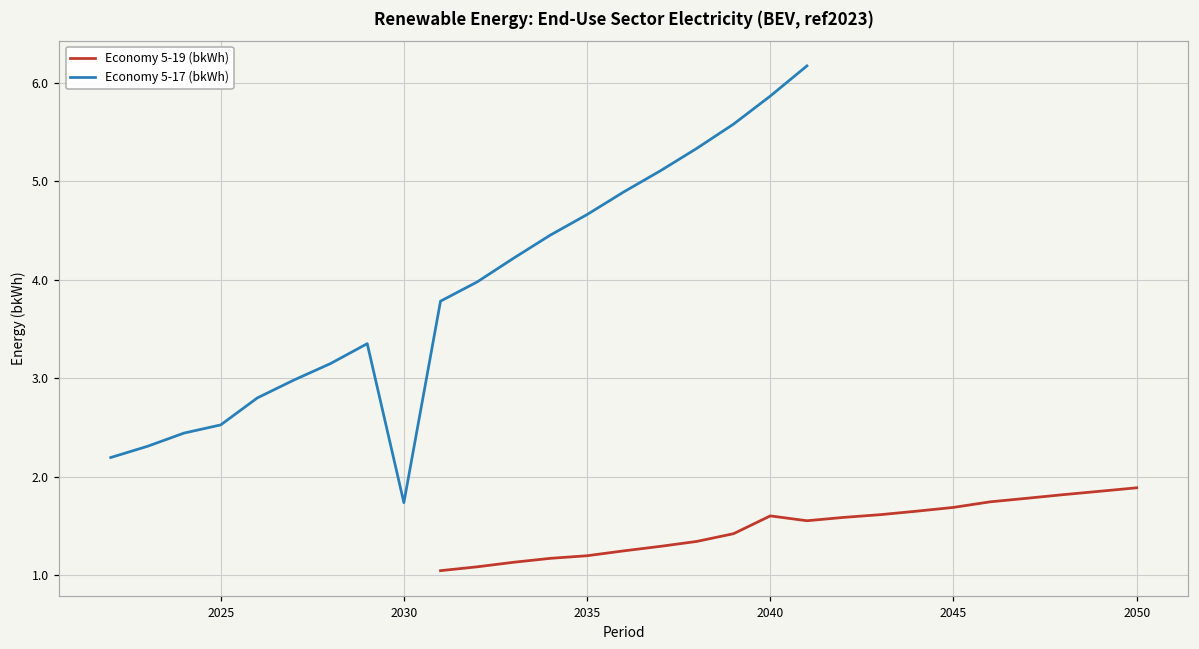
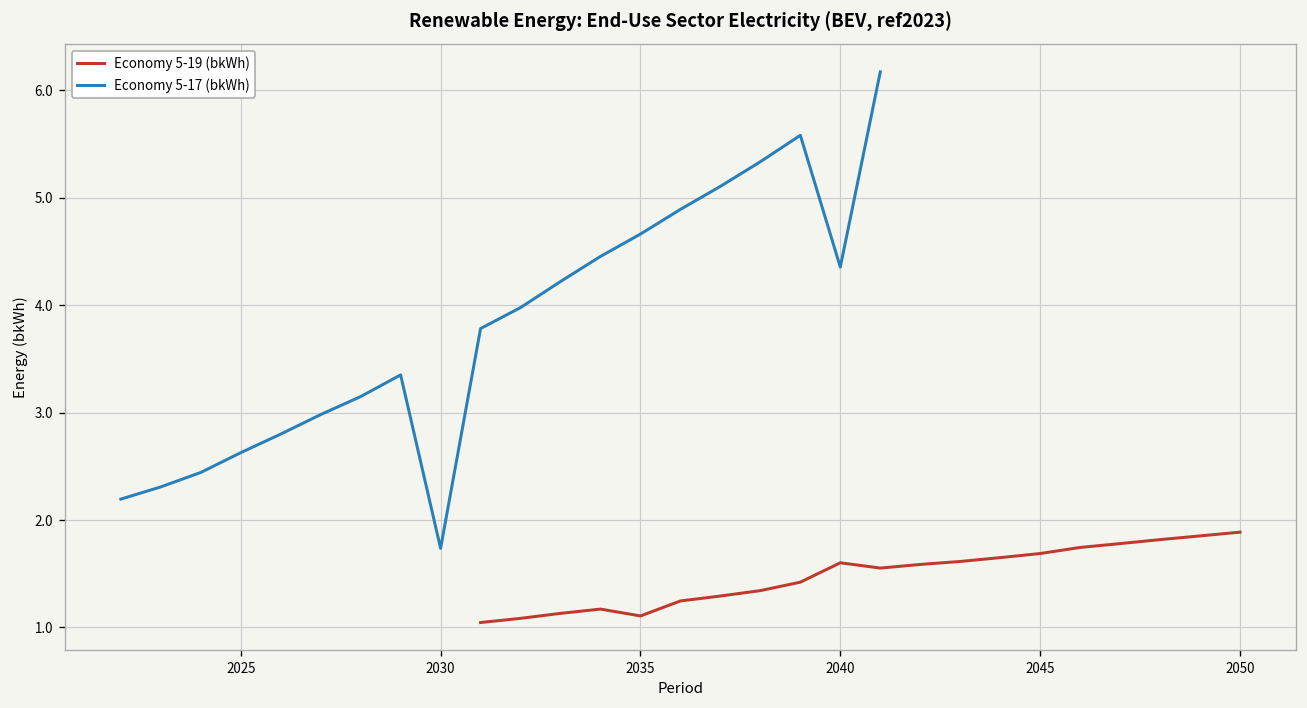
  {
    "Economy 5-19 (bkWh)": {
-     "2035": 1.2,
+     "2035": 1.1,
      "2040": 1.6,
      "2045": 1.7,
      "2050": 1.9
    },
    "Economy 5-17 (bkWh)": {
-     "2025": 2.5,
+     "2025": 2.6,
      "2030": 1.7,
      "2035": 4.7,
-     "2040": 5.9
+     "2040": 4.4
    }
  }
